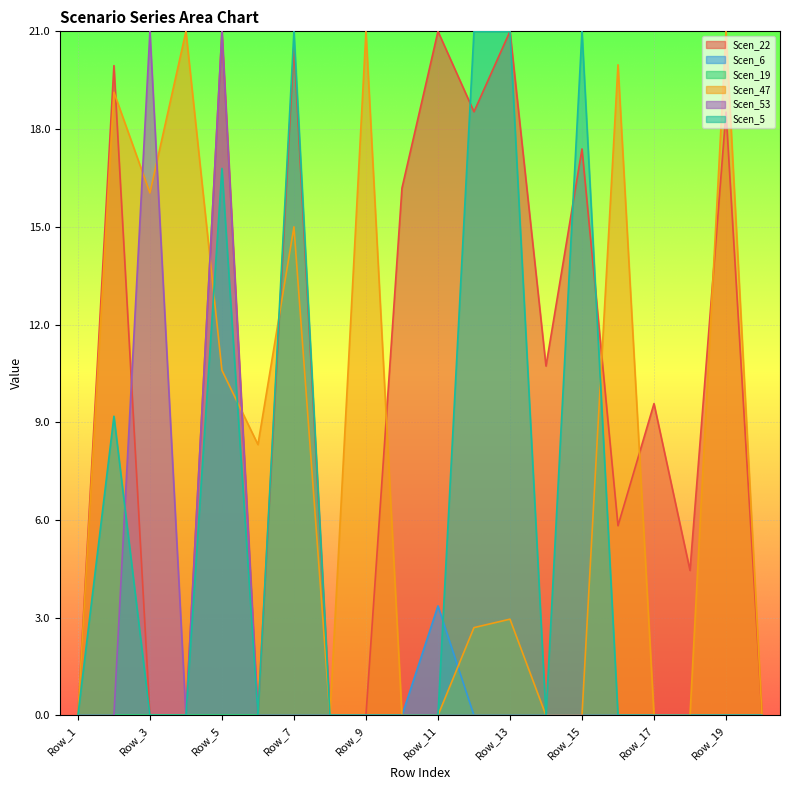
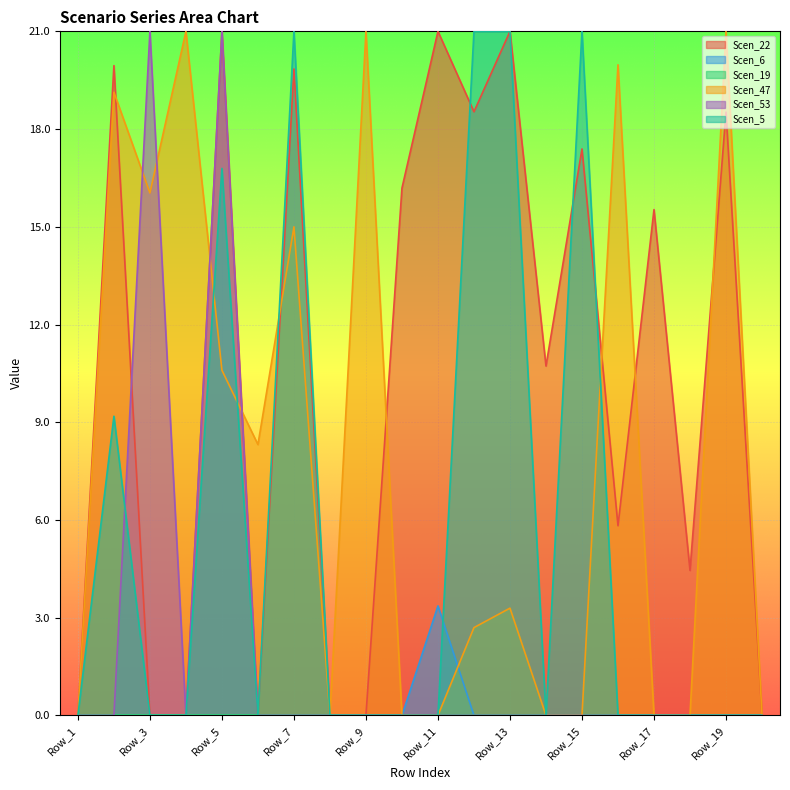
  {
    "Scen_22": {
-     "Row_7": 20.6,
+     "Row_7": 19.8,
      "Row_11": 21.0,
      "Row_15": 17.4,
-     "Row_17": 9.6
+     "Row_17": 15.5
    },
    "Scen_6": {
      "Row_11": 3.4
    },
    "Scen_47": {
      "Row_3": 16.0,
      "Row_5": 10.6,
      "Row_7": 15.0,
      "Row_9": 21.0,
-     "Row_13": 3.0,
+     "Row_13": 3.3,
      "Row_19": 21.0
    },
    "Scen_53": {
      "Row_3": 21.0
    }
  }
